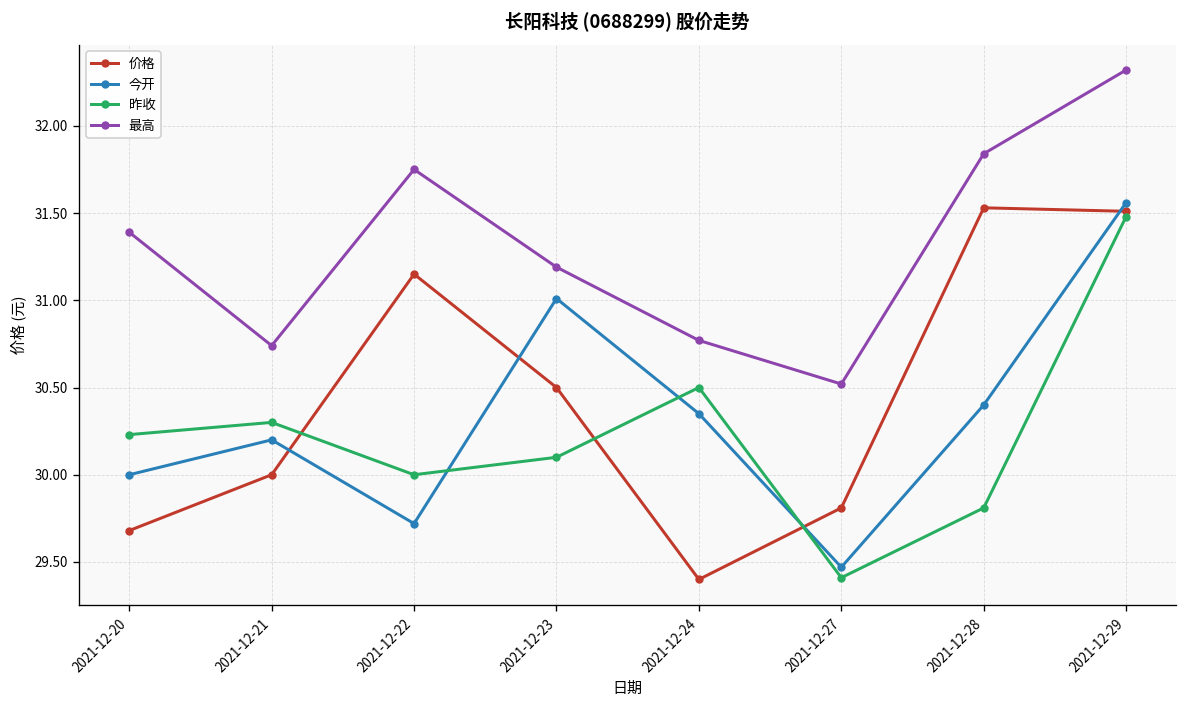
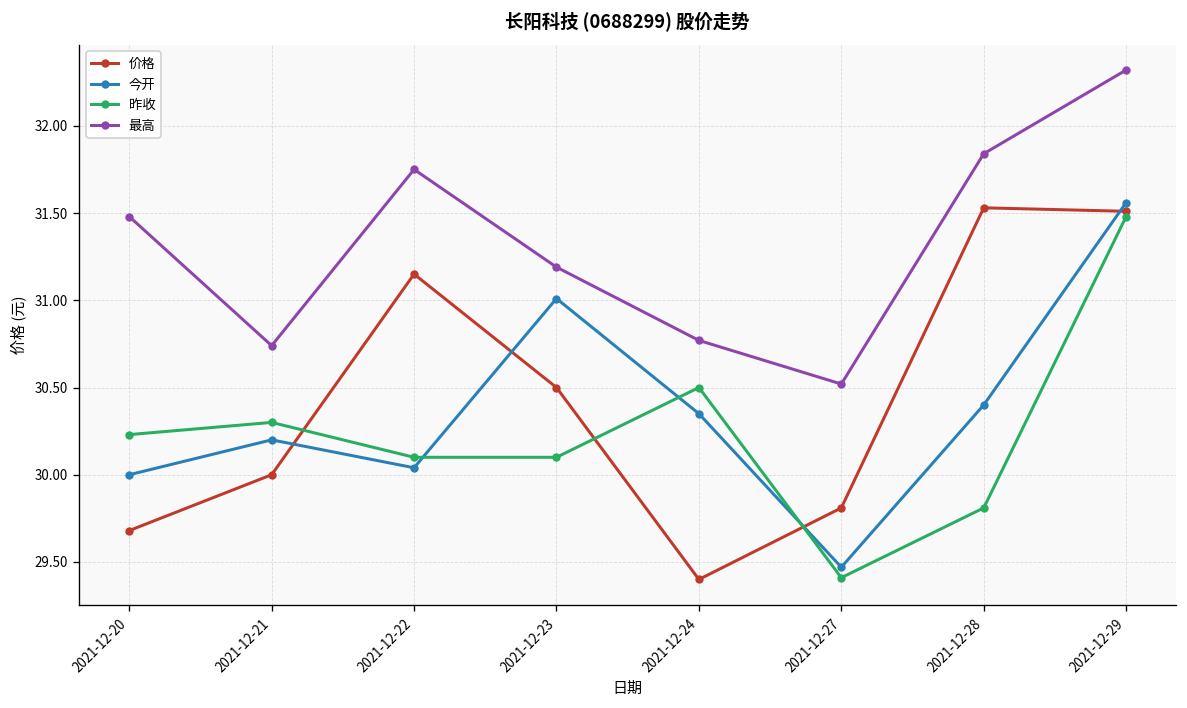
  {
    "价格": {
      "2021-12-20": 29.68,
      "2021-12-21": 30.00,
      "2021-12-22": 31.15,
      "2021-12-23": 30.50,
      "2021-12-24": 29.40,
      "2021-12-27": 29.81,
      "2021-12-28": 31.53,
      "2021-12-29": 31.51
    },
    "今开": {
      "2021-12-20": 30.00,
      "2021-12-21": 30.20,
-     "2021-12-22": 29.72,
+     "2021-12-22": 30.04,
      "2021-12-23": 31.01,
      "2021-12-24": 30.35,
      "2021-12-27": 29.47,
      "2021-12-28": 30.40,
      "2021-12-29": 31.56
    },
    "昨收": {
      "2021-12-20": 30.23,
      "2021-12-21": 30.3,
-     "2021-12-22": 30.0,
+     "2021-12-22": 30.1,
      "2021-12-23": 30.1,
      "2021-12-24": 30.5,
      "2021-12-27": 29.4,
      "2021-12-28": 29.8,
      "2021-12-29": 31.48
    },
    "最高": {
-     "2021-12-20": 31.39,
+     "2021-12-20": 31.48,
      "2021-12-21": 30.74,
      "2021-12-22": 31.75,
      "2021-12-23": 31.19,
      "2021-12-24": 30.77,
      "2021-12-27": 30.52,
      "2021-12-28": 31.84,
      "2021-12-29": 32.32
    }
  }
